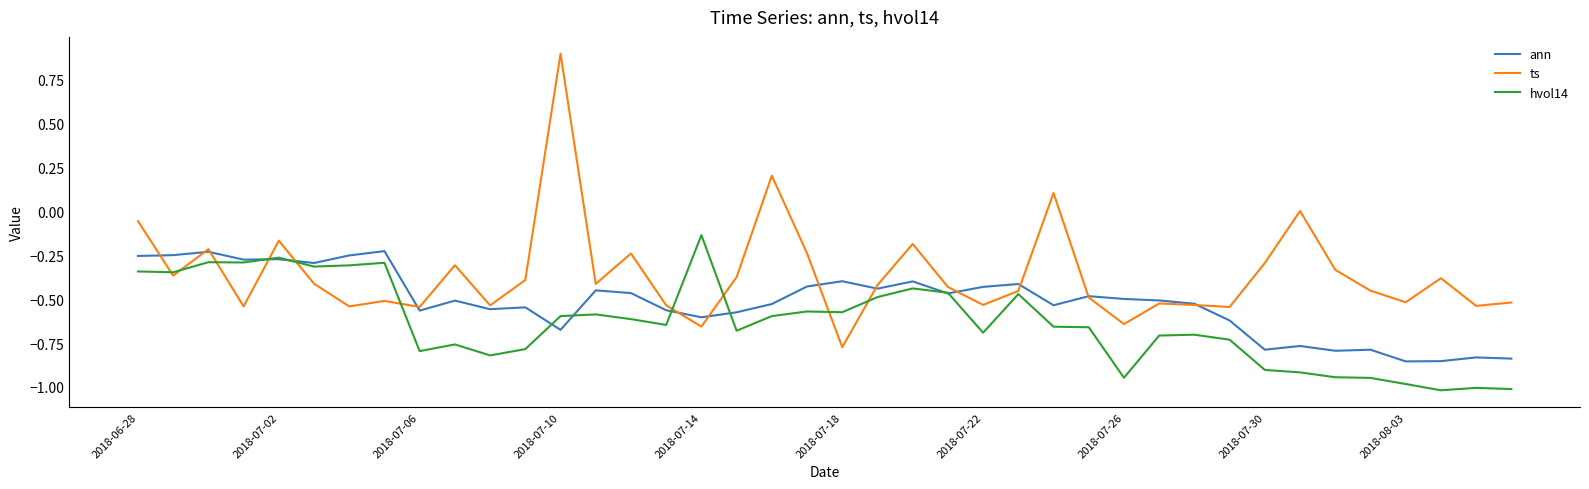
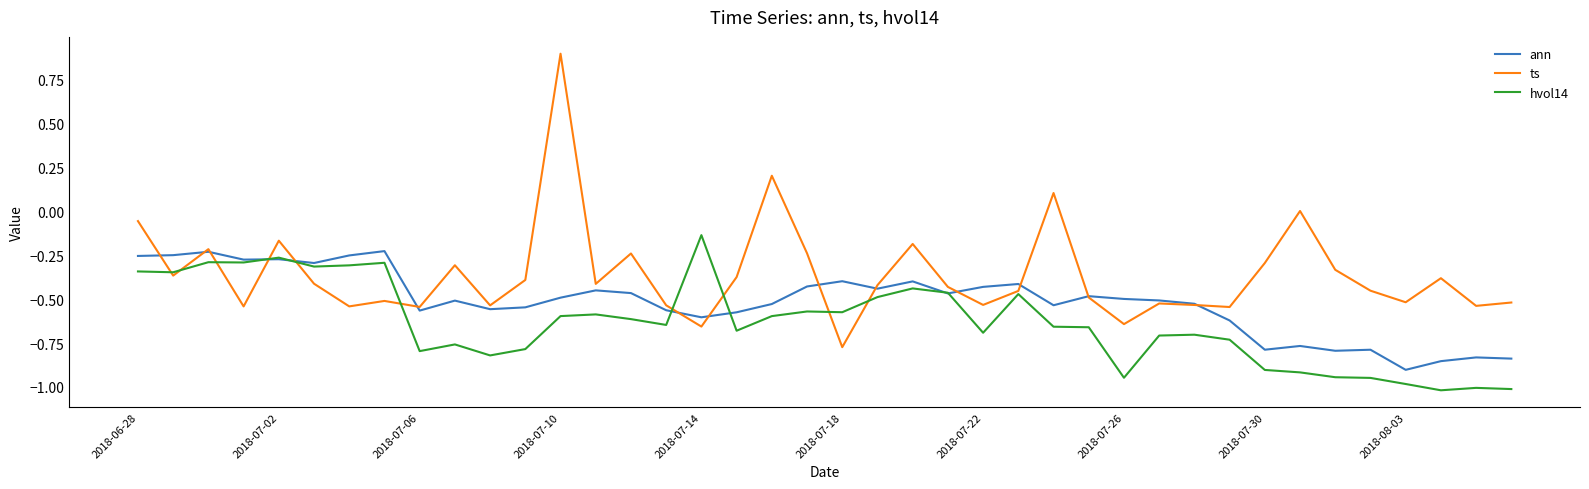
  {
    "ann": {
      "2018-06-28": -0.25,
      "2018-07-06": -0.56,
-     "2018-07-10": -0.67,
+     "2018-07-10": -0.49,
      "2018-07-14": -0.60,
      "2018-07-18": -0.40,
      "2018-07-22": -0.43,
      "2018-07-26": -0.50,
      "2018-07-30": -0.79,
-     "2018-08-03": -0.85
+     "2018-08-03": -0.90
    },
    "ts": {
      "2018-06-28": -0.05,
      "2018-07-02": -0.17,
      "2018-07-06": -0.54,
      "2018-07-10": 0.90,
      "2018-07-14": -0.66,
      "2018-07-18": -0.77,
      "2018-07-22": -0.53,
      "2018-07-26": -0.64,
      "2018-07-30": -0.29,
      "2018-08-03": -0.52
    },
    "hvol14": {
      "2018-06-28": -0.34,
      "2018-07-06": -0.80,
      "2018-07-10": -0.60,
      "2018-07-14": -0.13,
      "2018-07-18": -0.57,
      "2018-07-22": -0.69,
      "2018-07-26": -0.95,
      "2018-07-30": -0.90,
      "2018-08-03": -0.98
    }
  }
